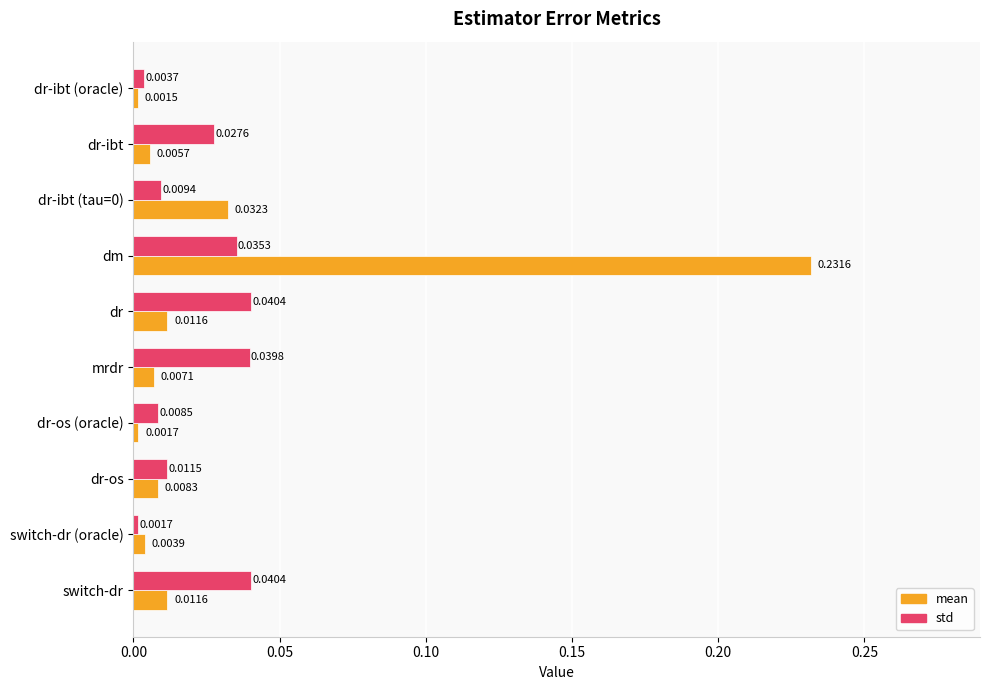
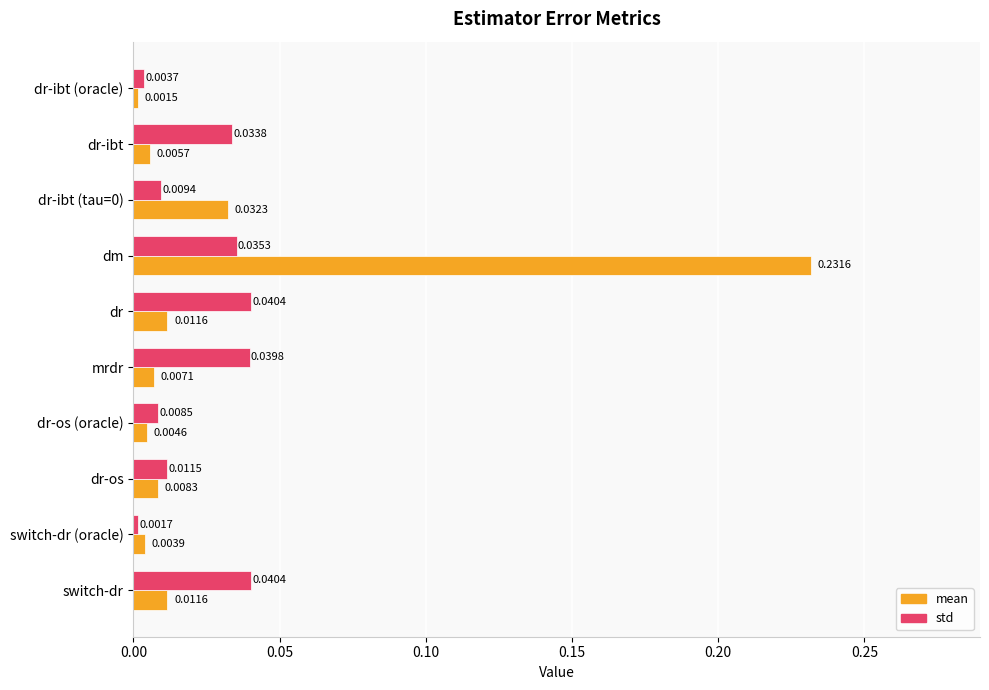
  {
    "mean": {
      "dr-ibt (oracle)": 0.0015,
      "dr-ibt": 0.0057,
      "dr-ibt (tau=0)": 0.0323,
      "dm": 0.2316,
      "dr": 0.0116,
      "mrdr": 0.0071,
-     "dr-os (oracle)": 0.0017,
+     "dr-os (oracle)": 0.0046,
      "dr-os": 0.0083,
      "switch-dr (oracle)": 0.0039,
      "switch-dr": 0.0116
    },
    "std": {
      "dr-ibt (oracle)": 0.0037,
-     "dr-ibt": 0.0276,
+     "dr-ibt": 0.0338,
      "dr-ibt (tau=0)": 0.0094,
      "dm": 0.0353,
      "dr": 0.0404,
      "mrdr": 0.0398,
      "dr-os (oracle)": 0.0085,
      "dr-os": 0.0115,
      "switch-dr (oracle)": 0.0017,
      "switch-dr": 0.0404
    }
  }
